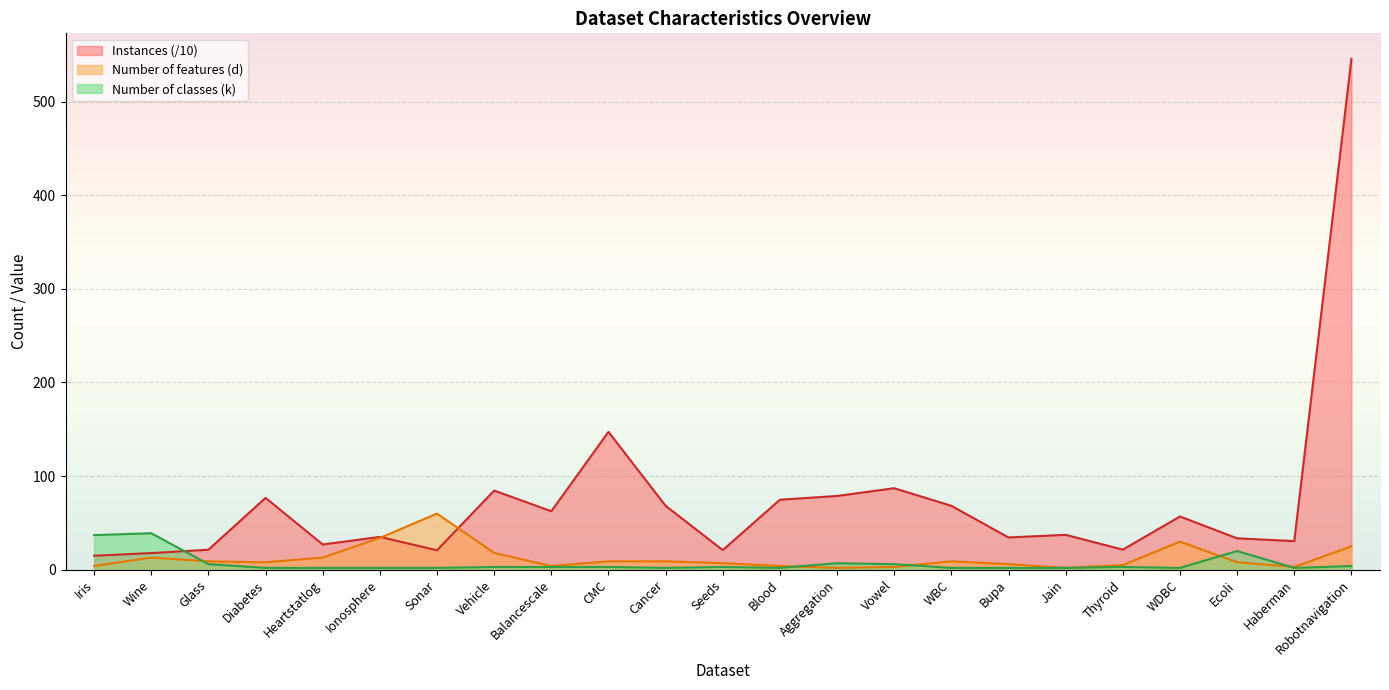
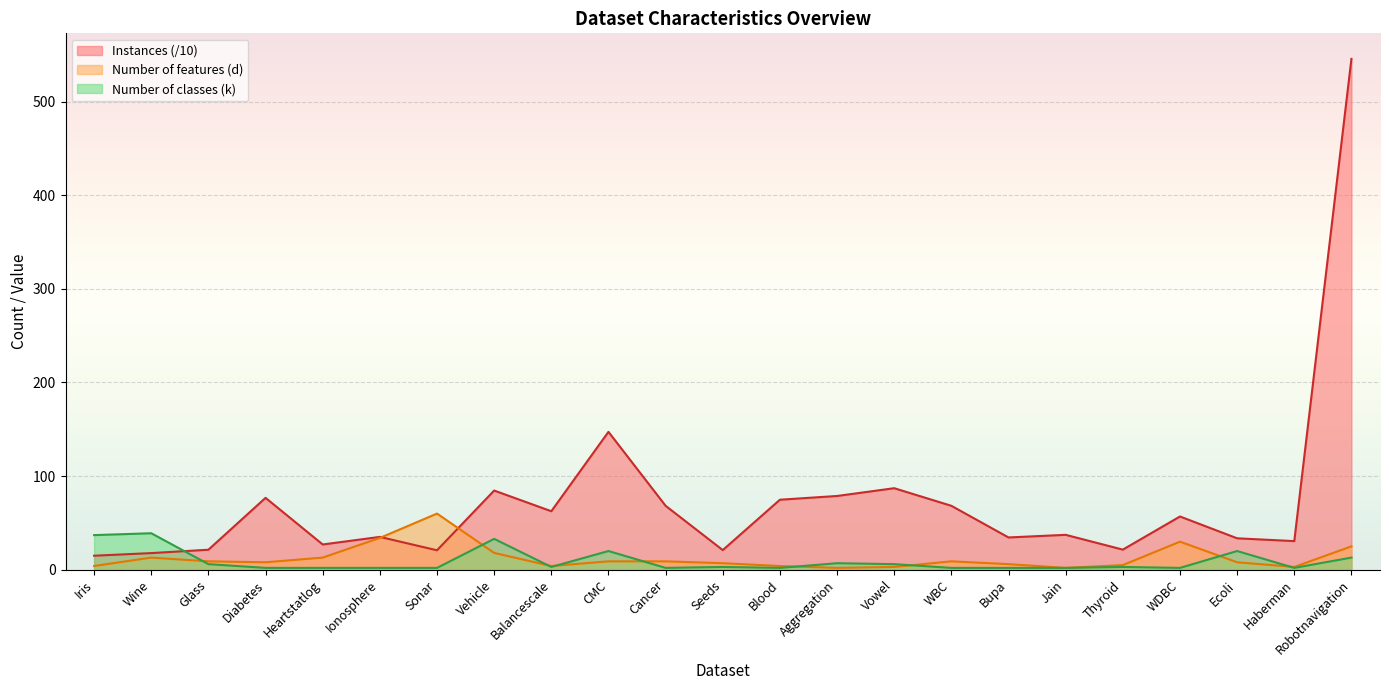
  {
    "Number of classes (k)": {
      "Iris": 40,
      "Wine": 40,
      "Glass": 10,
      "Diabetes": 0,
      "Heartstatlog": 0,
      "Ionosphere": 0,
      "Sonar": 0,
-     "Vehicle": 0,
-     "CMC": 0,
+     "Vehicle": 30,
+     "CMC": 20,
      "Cancer": 0,
      "Seeds": 0,
      "Aggregation": 10,
      "Vowel": 10,
      "WBC": 0,
      "Bupa": 0,
      "WDBC": 0,
      "Ecoli": 20,
-     "Robotnavigation": 0
+     "Robotnavigation": 10
    }
  }
